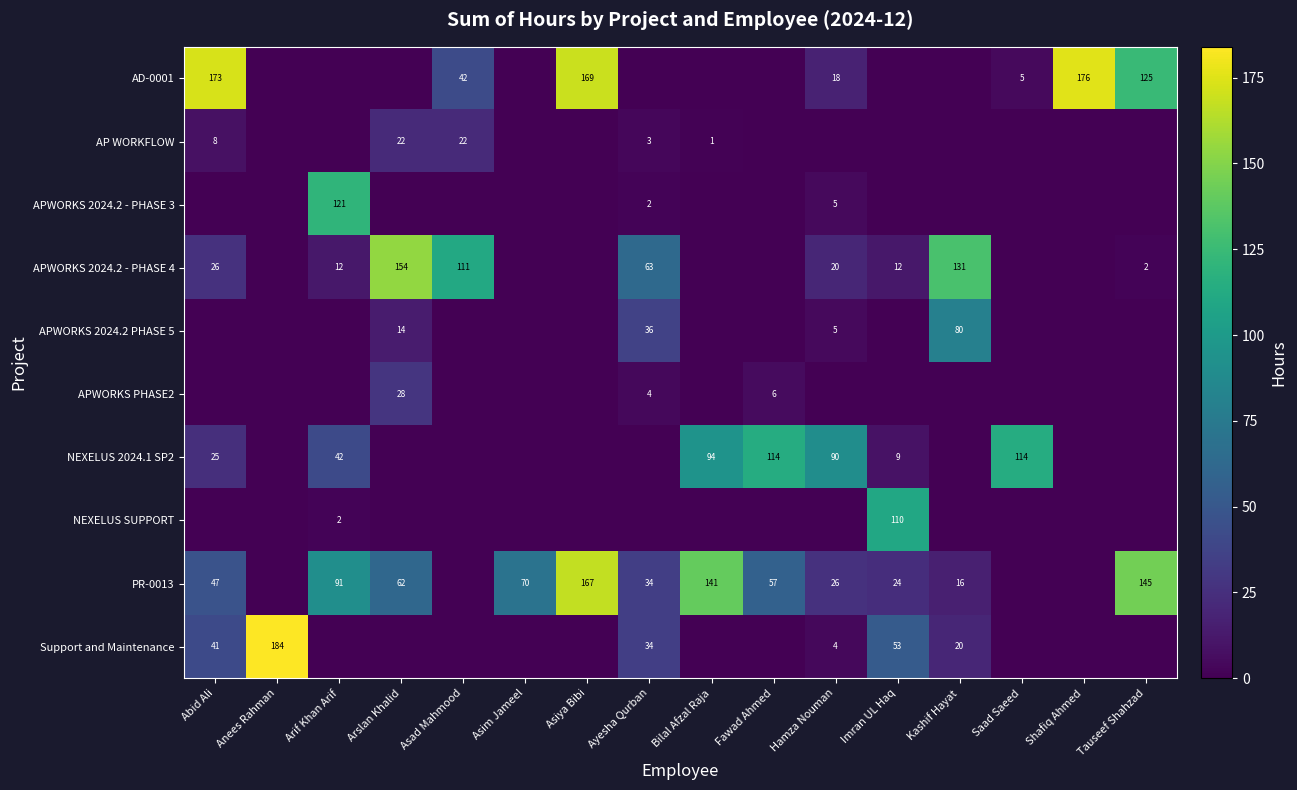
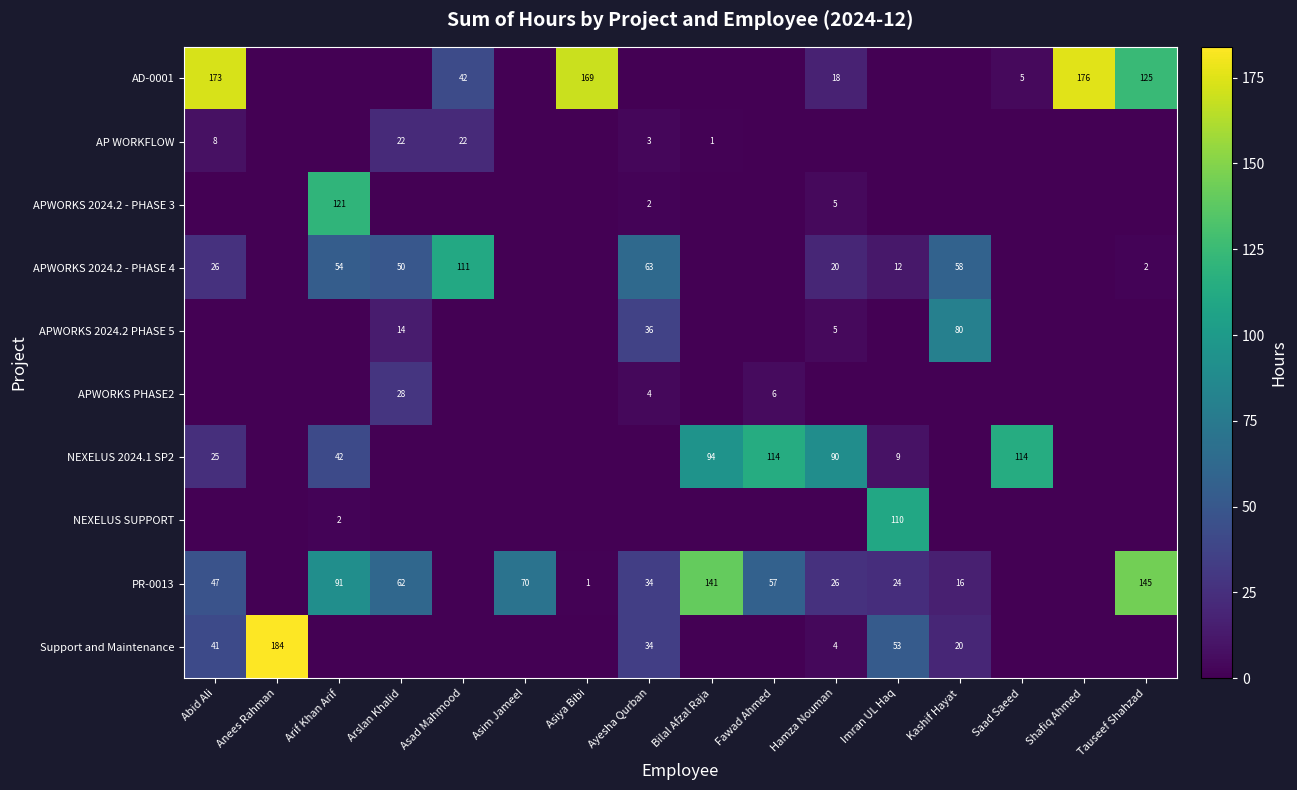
  {
    "AD-0001": {
      "Abid Ali": 173,
      "Asad Mahmood": 42,
      "Asiya Bibi": 169,
      "Hamza Nouman": 18,
      "Saad Saeed": 5,
      "Shafiq Ahmed": 176,
      "Tauseef Shahzad": 125
    },
    "AP WORKFLOW": {
      "Abid Ali": 8,
      "Arslan Khalid": 22,
      "Asad Mahmood": 22,
      "Ayesha Qurban": 3,
      "Bilal Afzal Raja": 1
    },
    "APWORKS 2024.2 - PHASE 3": {
      "Arif Khan Arif": 121,
      "Ayesha Qurban": 2,
      "Hamza Nouman": 5
    },
    "APWORKS 2024.2 - PHASE 4": {
      "Abid Ali": 26,
-     "Arif Khan Arif": 12,
-     "Arslan Khalid": 154,
+     "Arif Khan Arif": 54,
+     "Arslan Khalid": 50,
      "Asad Mahmood": 111,
      "Ayesha Qurban": 63,
      "Hamza Nouman": 20,
      "Imran UL Haq": 12,
-     "Kashif Hayat": 131,
+     "Kashif Hayat": 58,
      "Tauseef Shahzad": 2
    },
    "APWORKS 2024.2 PHASE 5": {
      "Arslan Khalid": 14,
      "Ayesha Qurban": 36,
      "Hamza Nouman": 5,
      "Kashif Hayat": 80
    },
    "APWORKS PHASE2": {
      "Arslan Khalid": 28,
      "Ayesha Qurban": 4,
      "Fawad Ahmed": 6
    },
    "NEXELUS 2024.1 SP2": {
      "Abid Ali": 25,
      "Arif Khan Arif": 42,
      "Bilal Afzal Raja": 94,
      "Fawad Ahmed": 114,
      "Hamza Nouman": 90,
      "Imran UL Haq": 9,
      "Saad Saeed": 114
    },
    "NEXELUS SUPPORT": {
      "Arif Khan Arif": 2,
      "Imran UL Haq": 110
    },
    "PR-0013": {
      "Abid Ali": 47,
      "Arif Khan Arif": 91,
      "Arslan Khalid": 62,
      "Asim Jameel": 70,
-     "Asiya Bibi": 167,
+     "Asiya Bibi": 1,
      "Ayesha Qurban": 34,
      "Bilal Afzal Raja": 141,
      "Fawad Ahmed": 57,
      "Hamza Nouman": 26,
      "Imran UL Haq": 24,
      "Kashif Hayat": 16,
      "Tauseef Shahzad": 145
    },
    "Support and Maintenance": {
      "Abid Ali": 41,
      "Anees Rahman": 184,
      "Ayesha Qurban": 34,
      "Hamza Nouman": 4,
      "Imran UL Haq": 53,
      "Kashif Hayat": 20
    }
  }
